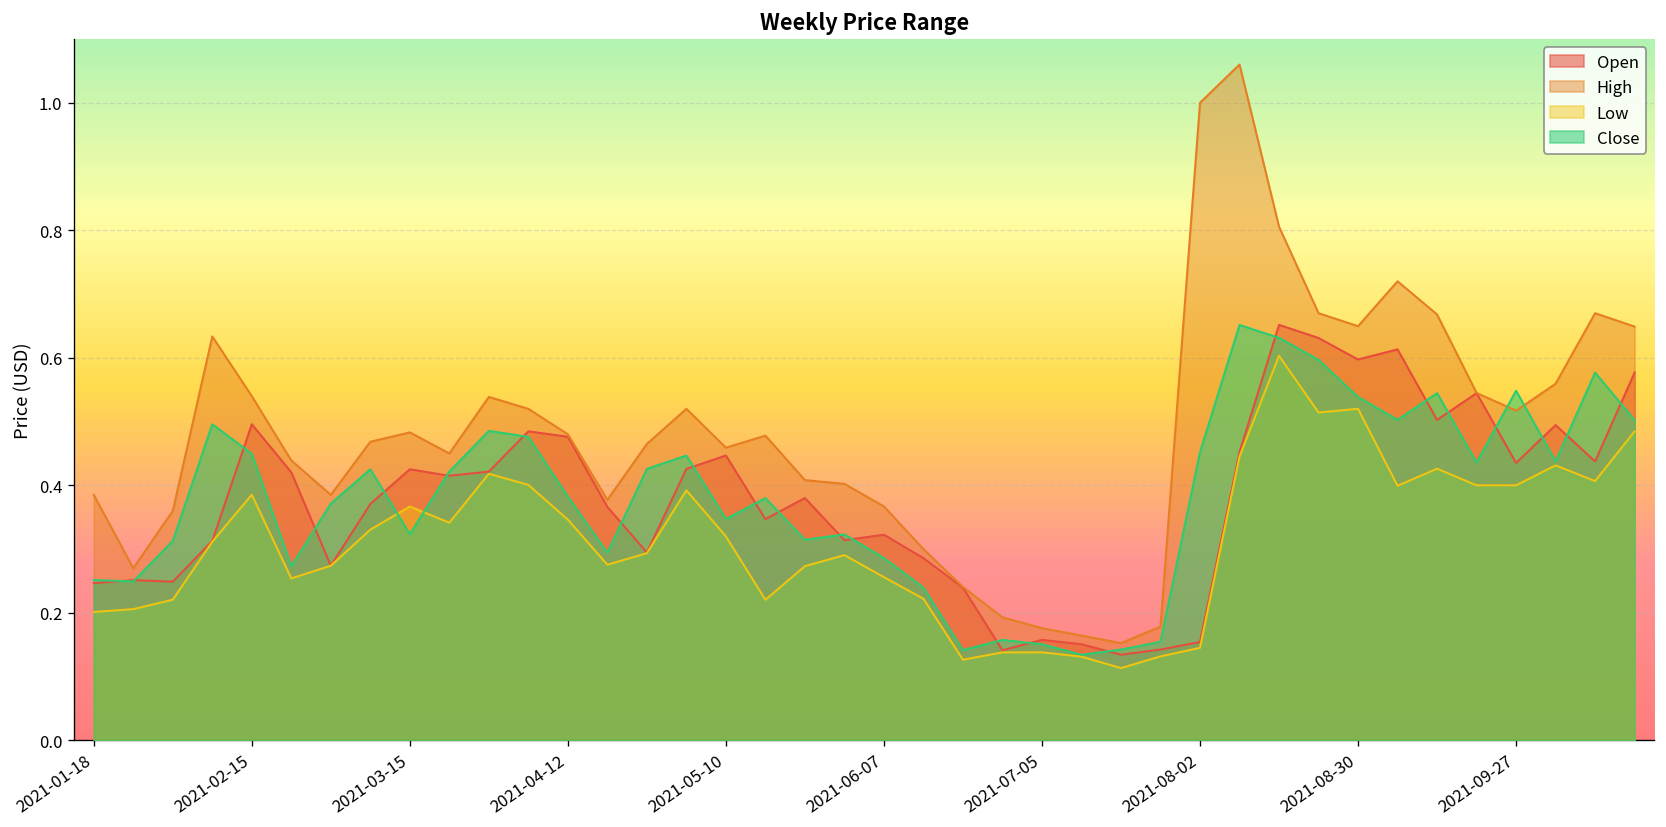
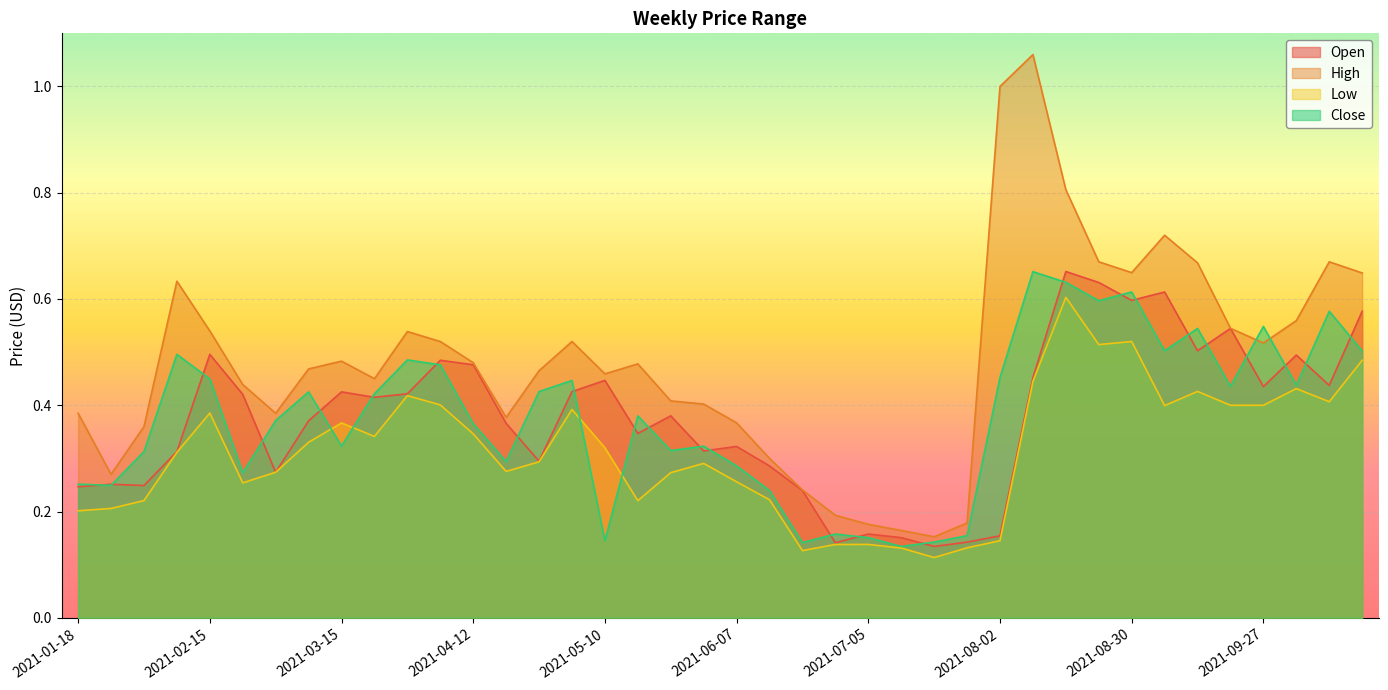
  {
    "Close": {
      "2021-01-18": 0.25,
      "2021-02-15": 0.45,
      "2021-03-15": 0.32,
-     "2021-04-12": 0.38,
-     "2021-05-10": 0.35,
+     "2021-04-12": 0.37,
+     "2021-05-10": 0.15,
      "2021-06-07": 0.29,
      "2021-07-05": 0.15,
      "2021-08-02": 0.45,
-     "2021-08-30": 0.54,
+     "2021-08-30": 0.61,
      "2021-09-27": 0.55
    }
  }
